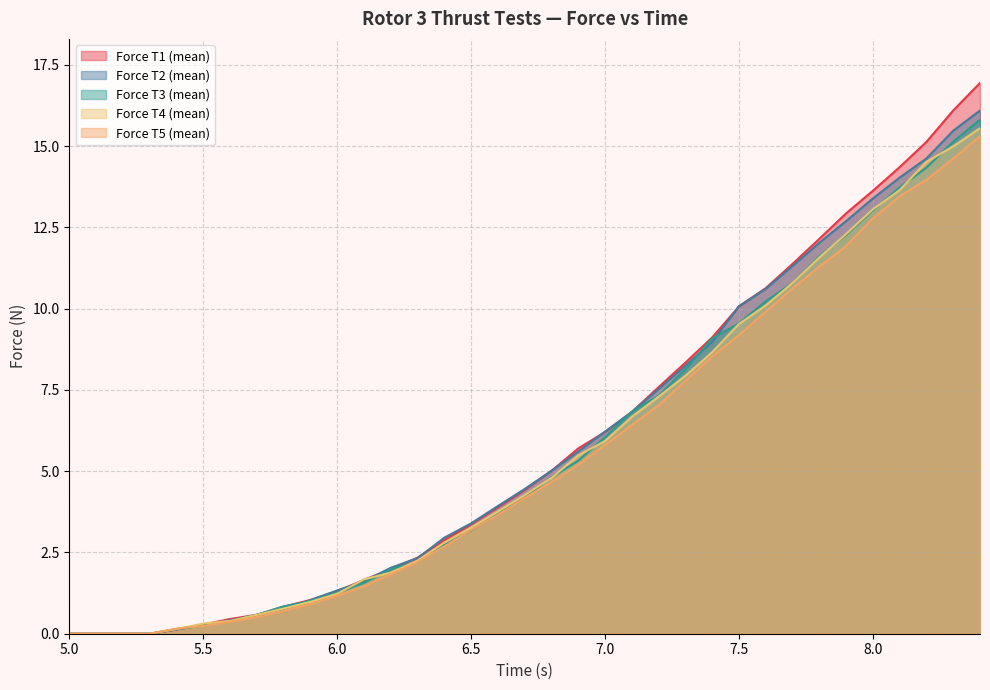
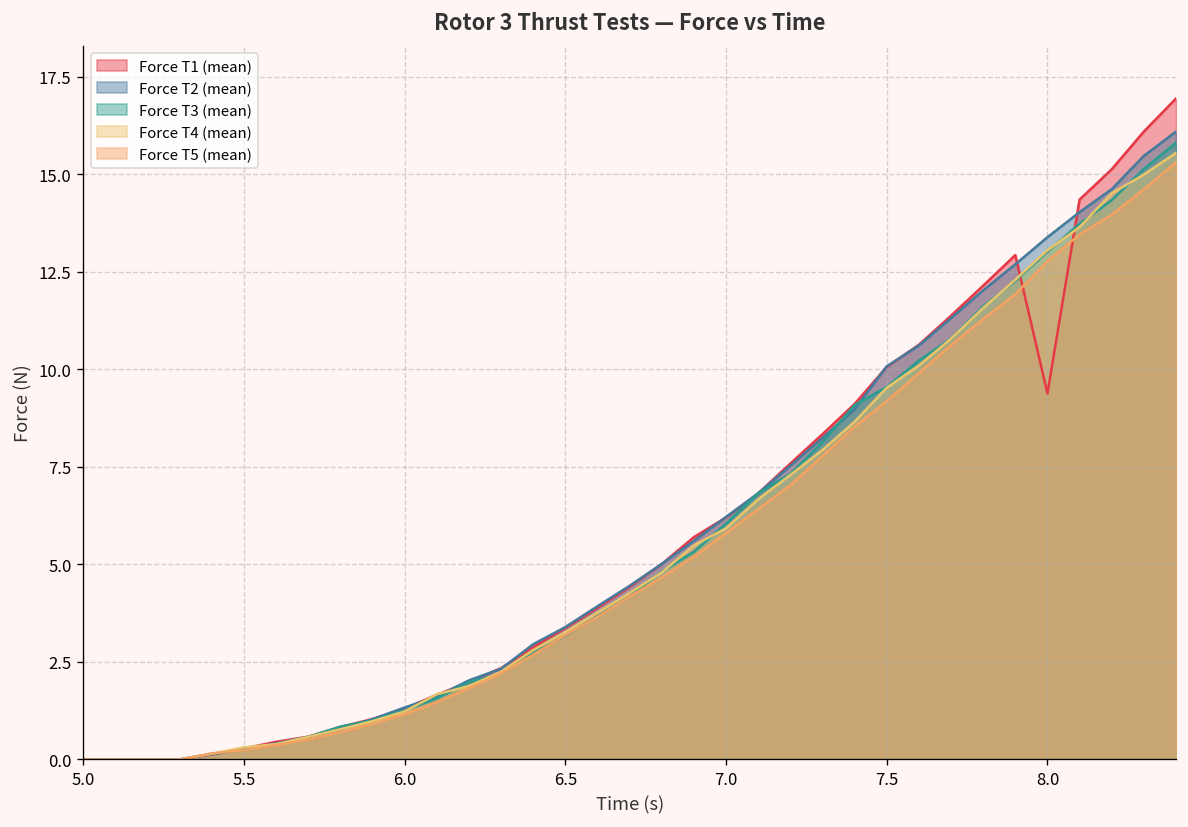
  {
    "Force T1 (mean)": {
-     "8.0": 13.6
+     "8.0": 9.4
    }
  }
